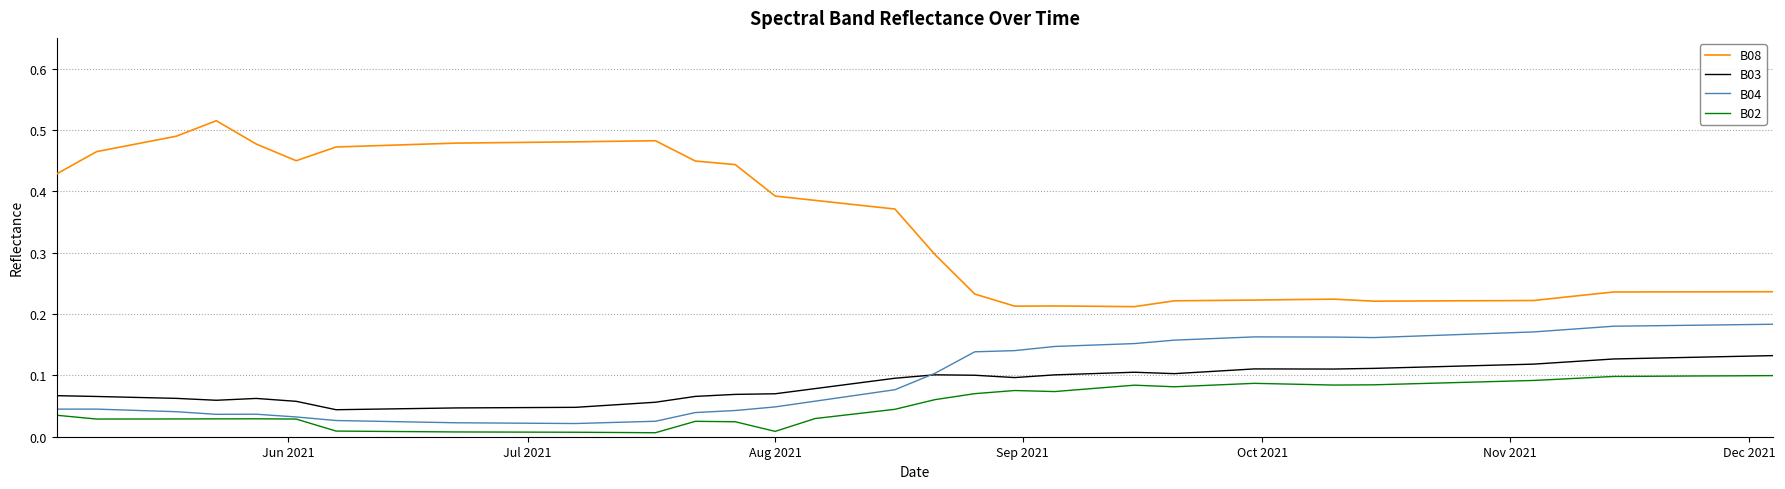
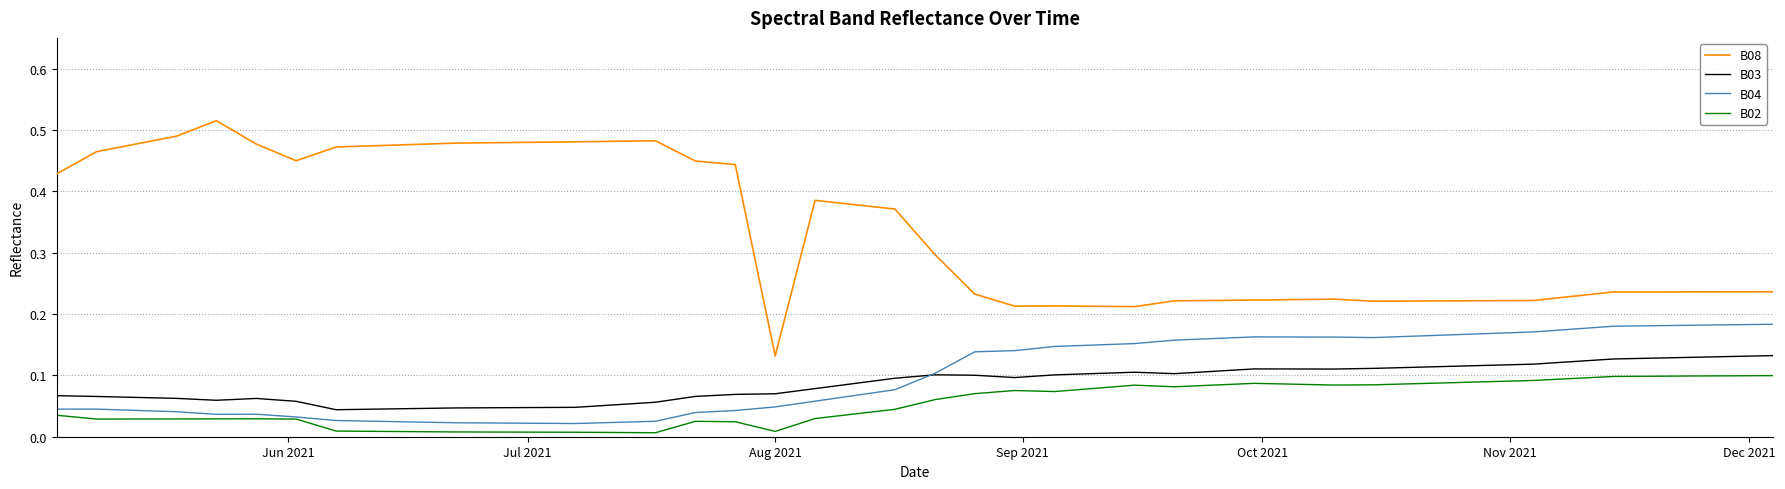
  {
    "B08": {
-     "Aug 2021": 0.39
+     "Aug 2021": 0.13
    },
    "B03": {
      "Aug 2021": 0.07
    },
    "B04": {
      "Aug 2021": 0.05
    },
    "B02": {
      "Aug 2021": 0.01
    }
  }
